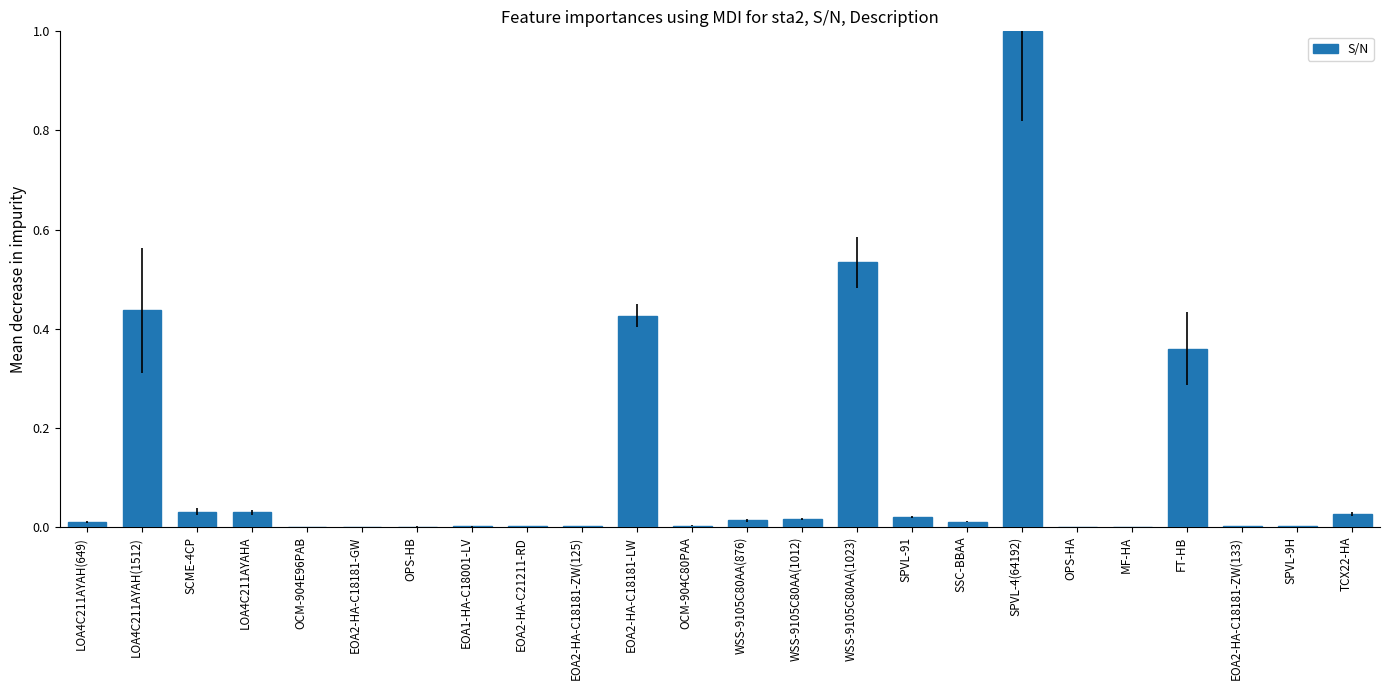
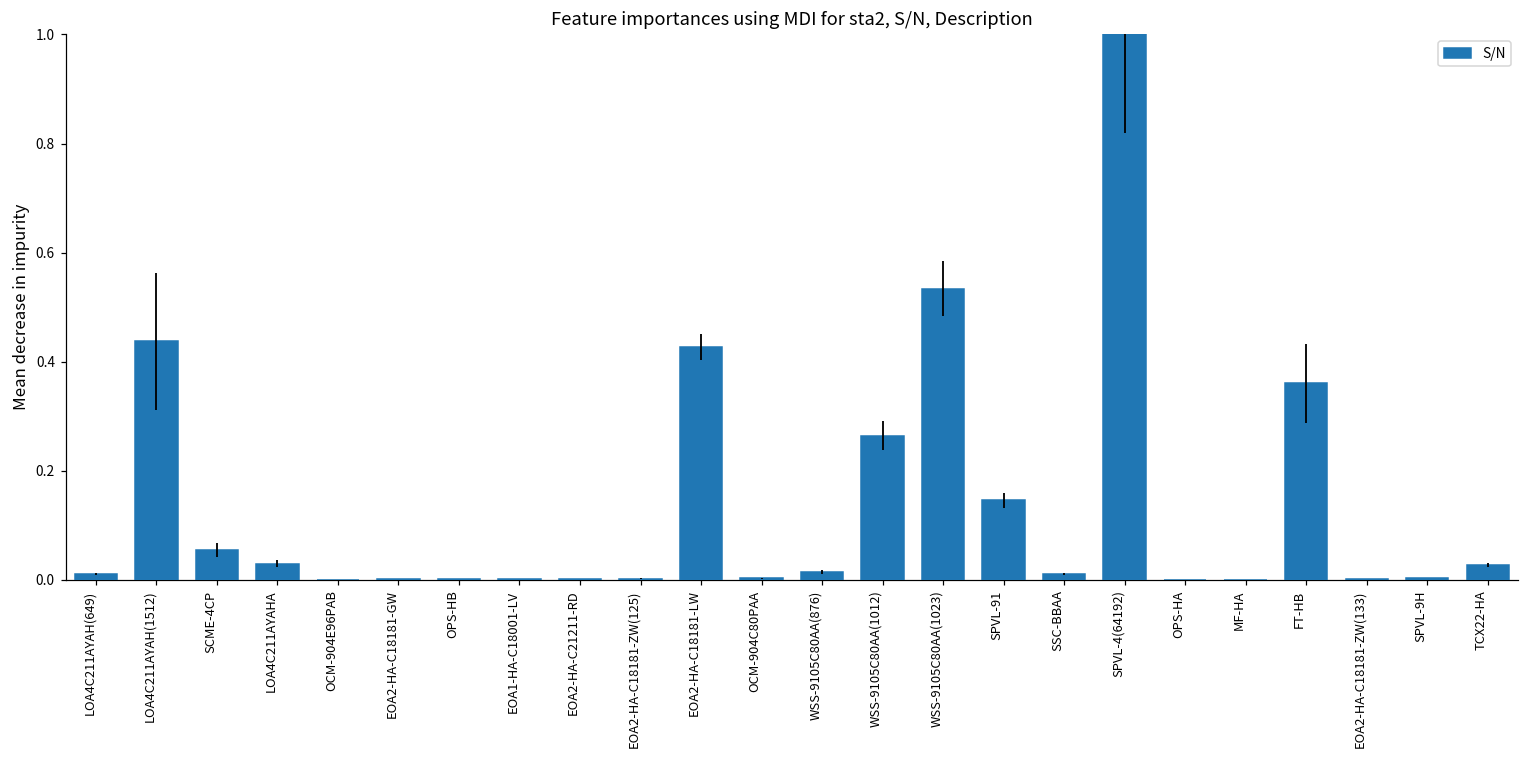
  {
    "LOA4C211AYAH(649)": 0.01,
    "LOA4C211AYAH(1512)": 0.44,
-   "SCME-4CP": 0.03,
+   "SCME-4CP": 0.05,
    "LOA4C211AYAHA": 0.03,
    "EOA2-HA-C18181-LW": 0.43,
    "WSS-9105C80AA(876)": 0.01,
-   "WSS-9105C80AA(1012)": 0.02,
+   "WSS-9105C80AA(1012)": 0.26,
    "WSS-9105C80AA(1023)": 0.53,
-   "SPVL-91": 0.02,
+   "SPVL-91": 0.15,
    "SSC-BBAA": 0.01,
    "SPVL-4(64192)": 1.00,
    "OPS-HA": 0.00,
    "FT-HB": 0.36,
    "TCX22-HA": 0.03
  }
